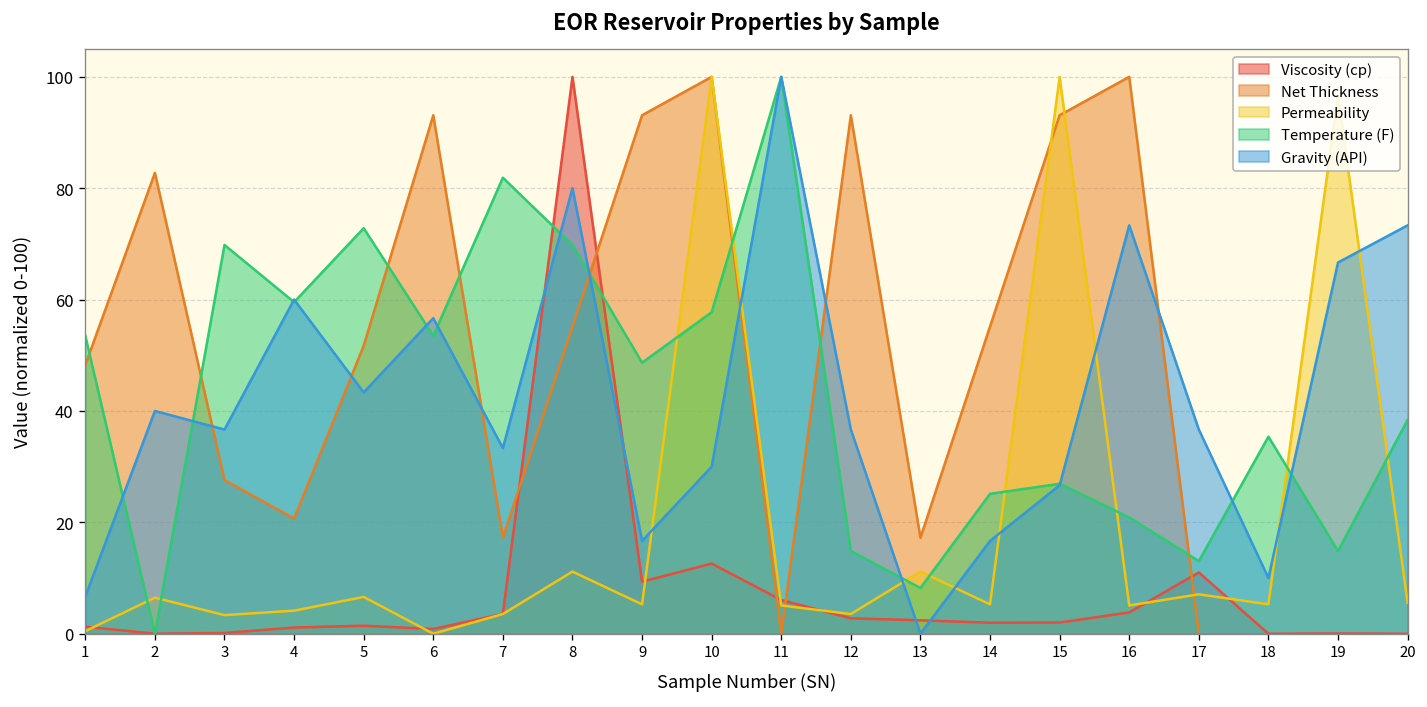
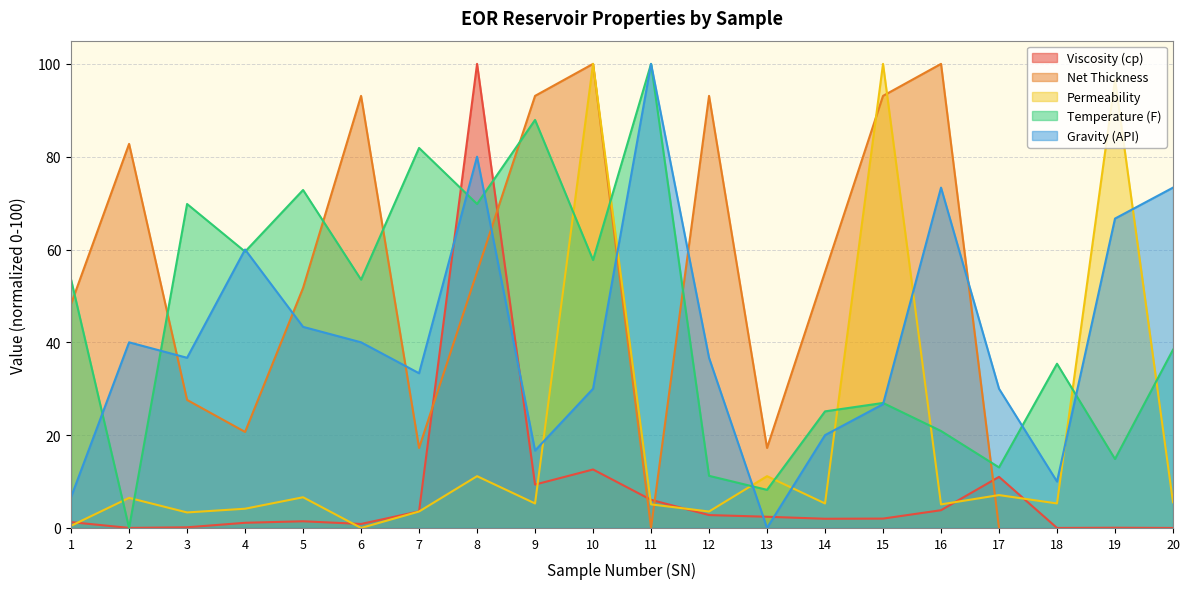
  {
    "Temperature (F)": {
      "1": 54,
      "3": 70,
      "5": 73,
      "6": 54,
      "7": 82,
      "8": 70,
-     "9": 49,
+     "9": 88,
      "10": 58,
-     "12": 15,
+     "12": 11,
      "13": 8,
      "14": 25,
      "16": 21,
      "17": 13,
      "18": 35,
      "19": 15,
      "20": 38
    },
    "Gravity (API)": {
      "1": 7,
      "2": 40,
      "3": 37,
      "5": 43,
-     "6": 57,
+     "6": 40,
      "7": 33,
      "8": 80,
      "9": 17,
      "10": 30,
      "12": 37,
      "13": 0,
-     "14": 17,
+     "14": 20,
      "16": 73,
-     "17": 37,
+     "17": 30,
      "18": 10,
      "19": 67,
      "20": 73
    }
  }
